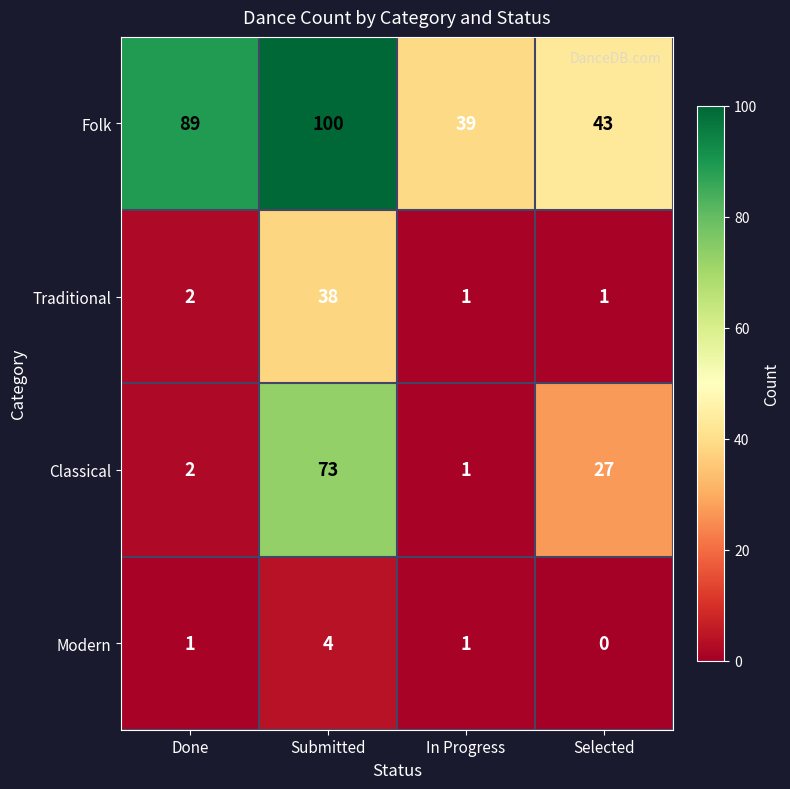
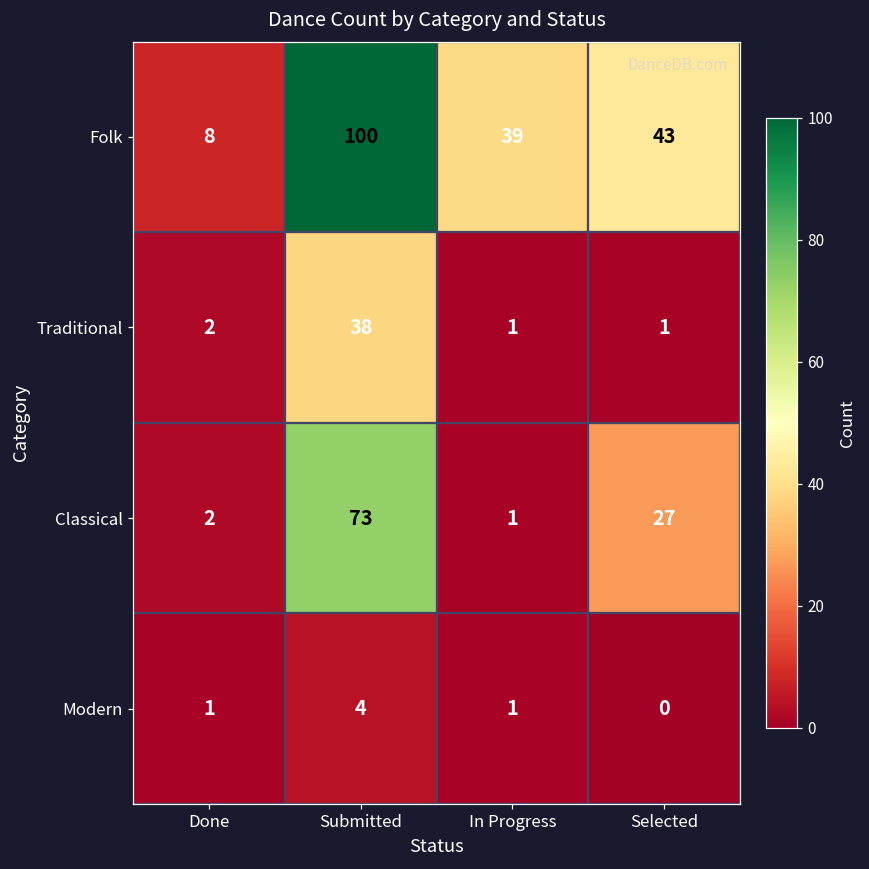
  {
    "Folk": {
-     "Done": 89,
+     "Done": 8,
      "Submitted": 100,
      "In Progress": 39,
      "Selected": 43
    },
    "Traditional": {
      "Done": 2,
      "Submitted": 38,
      "In Progress": 1,
      "Selected": 1
    },
    "Classical": {
      "Done": 2,
      "Submitted": 73,
      "In Progress": 1,
      "Selected": 27
    },
    "Modern": {
      "Done": 1,
      "Submitted": 4,
      "In Progress": 1,
      "Selected": 0
    }
  }
